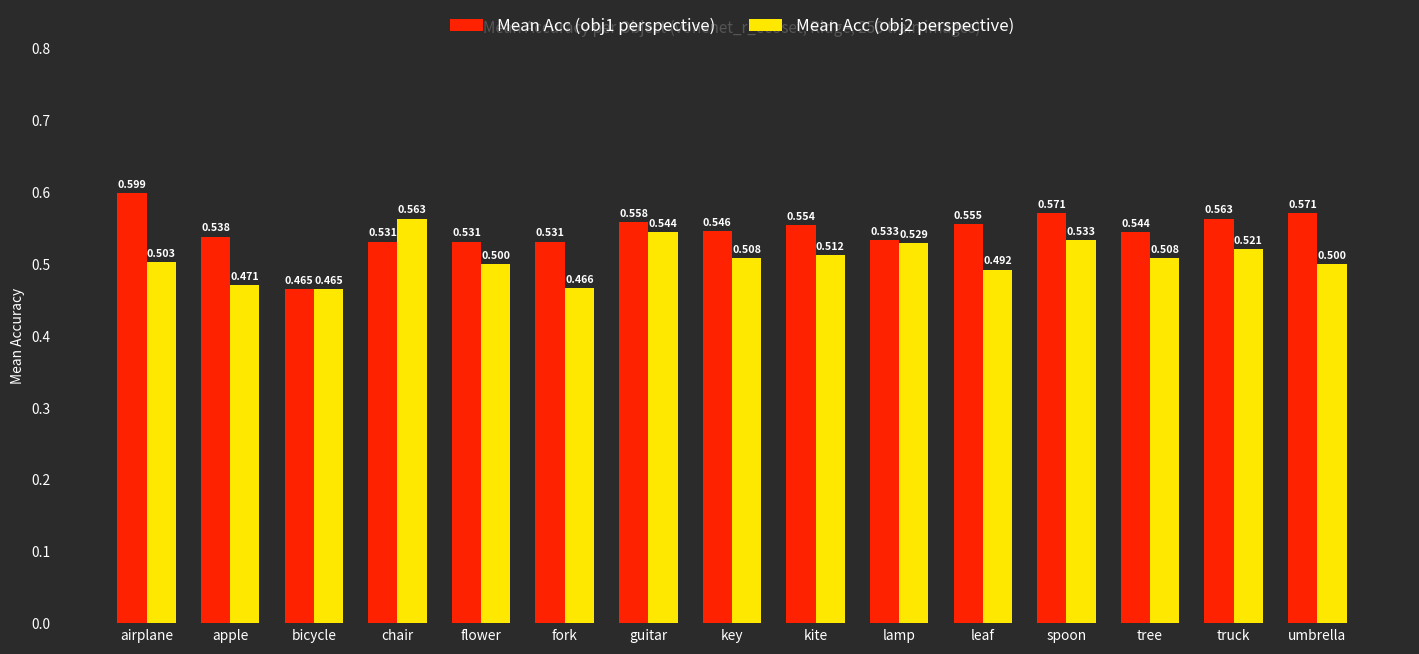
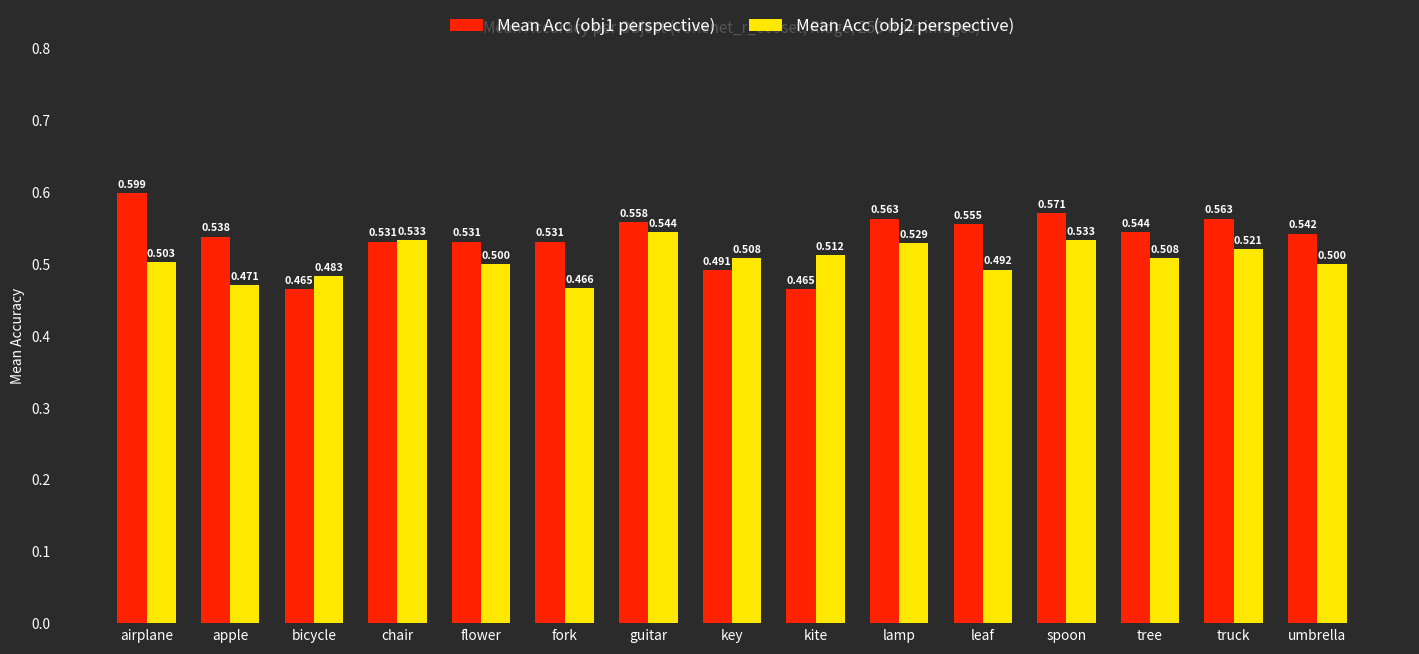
  {
    "Mean Acc (obj1 perspective)": {
      "airplane": 0.599,
      "apple": 0.538,
      "bicycle": 0.465,
      "chair": 0.531,
      "flower": 0.531,
      "fork": 0.531,
      "guitar": 0.558,
-     "key": 0.546,
-     "kite": 0.554,
-     "lamp": 0.533,
+     "key": 0.491,
+     "kite": 0.465,
+     "lamp": 0.563,
      "leaf": 0.555,
      "spoon": 0.571,
      "tree": 0.544,
      "truck": 0.563,
-     "umbrella": 0.571
+     "umbrella": 0.542
    },
    "Mean Acc (obj2 perspective)": {
      "airplane": 0.503,
      "apple": 0.471,
-     "bicycle": 0.465,
-     "chair": 0.563,
+     "bicycle": 0.483,
+     "chair": 0.533,
      "flower": 0.500,
      "fork": 0.466,
      "guitar": 0.544,
      "key": 0.508,
      "kite": 0.512,
      "lamp": 0.529,
      "leaf": 0.492,
      "spoon": 0.533,
      "tree": 0.508,
      "truck": 0.521,
      "umbrella": 0.500
    }
  }
